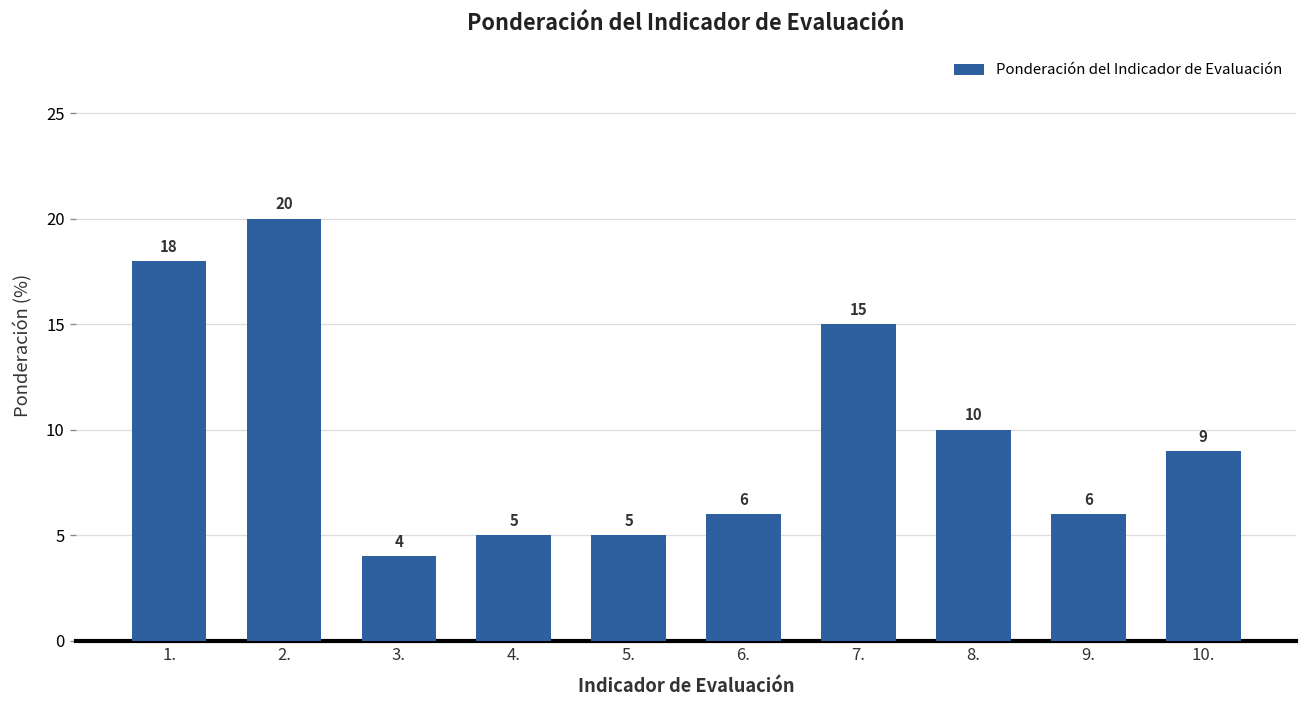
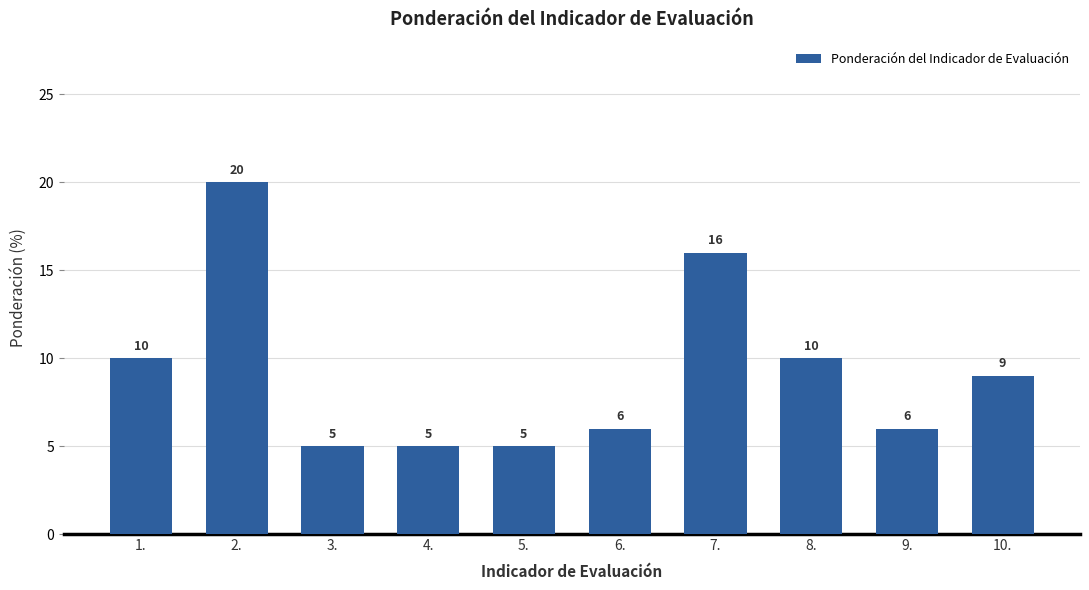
  {
-   "1.": 18,
+   "1.": 10,
    "2.": 20,
-   "3.": 4,
+   "3.": 5,
    "4.": 5,
    "5.": 5,
    "6.": 6,
-   "7.": 15,
+   "7.": 16,
    "8.": 10,
    "9.": 6,
    "10.": 9
  }
